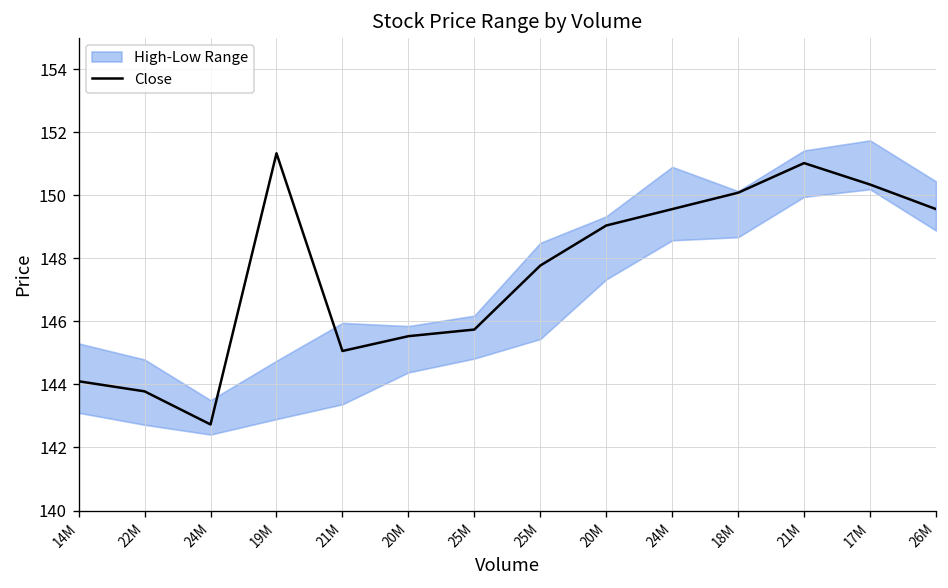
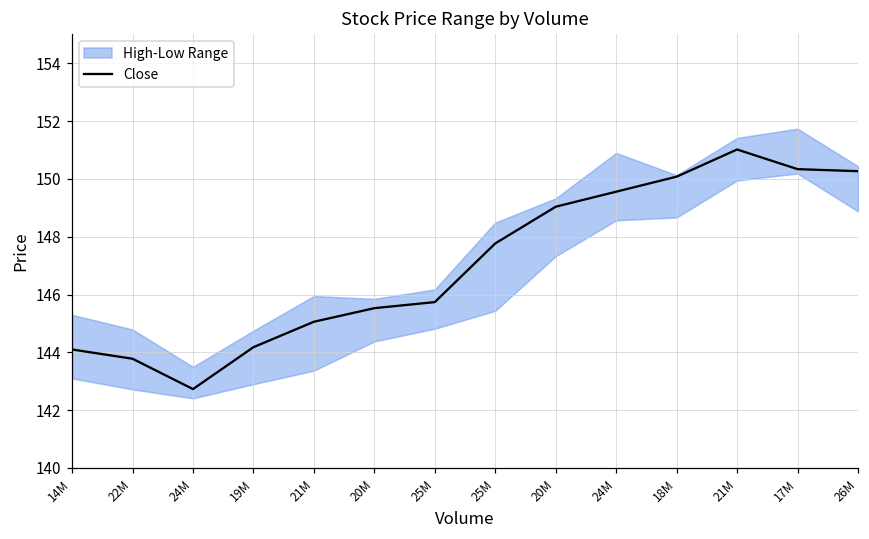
  {
    "Close": {
      "14M": 144.1,
      "22M": 143.8,
-     "19M": 151.3,
+     "19M": 144.2,
      "17M": 150.3,
-     "26M": 149.6
+     "26M": 150.3
    }
  }
